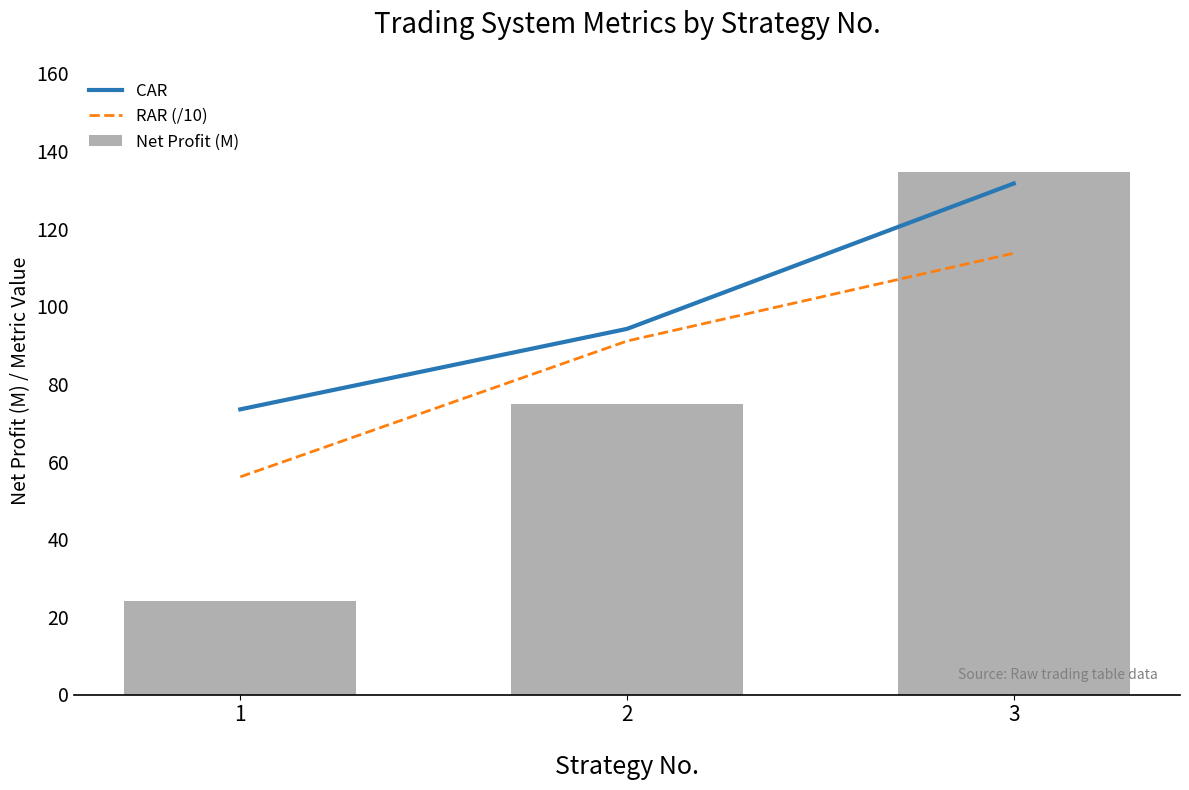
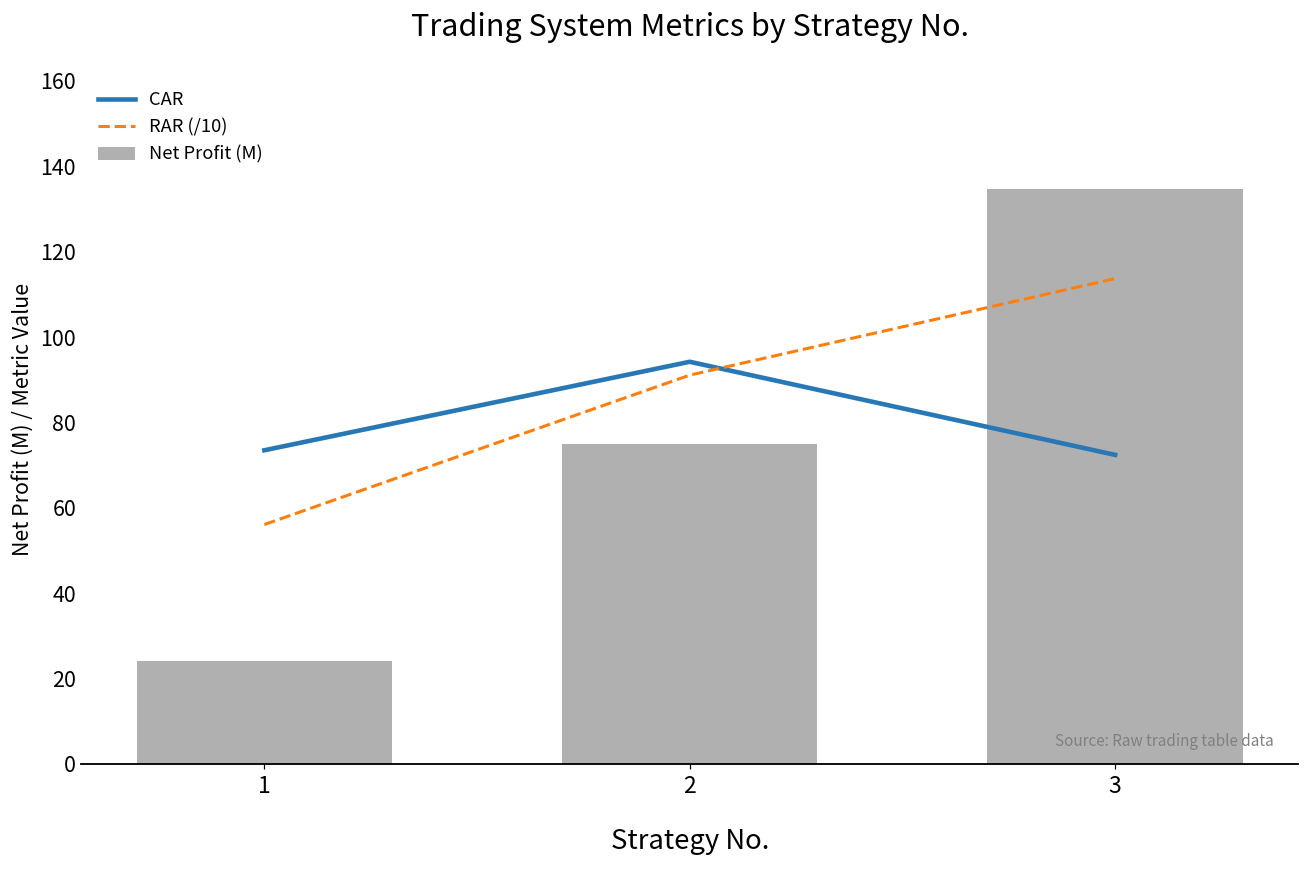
  {
    "CAR": {
      "1": 73,
      "2": 94,
-     "3": 132
+     "3": 72
    },
    "Net Profit (M)": {
      "1": 24,
      "2": 75,
      "3": 135
    },
    "RAR (/10)": {
      "1": 56,
      "2": 91,
      "3": 114
    }
  }
